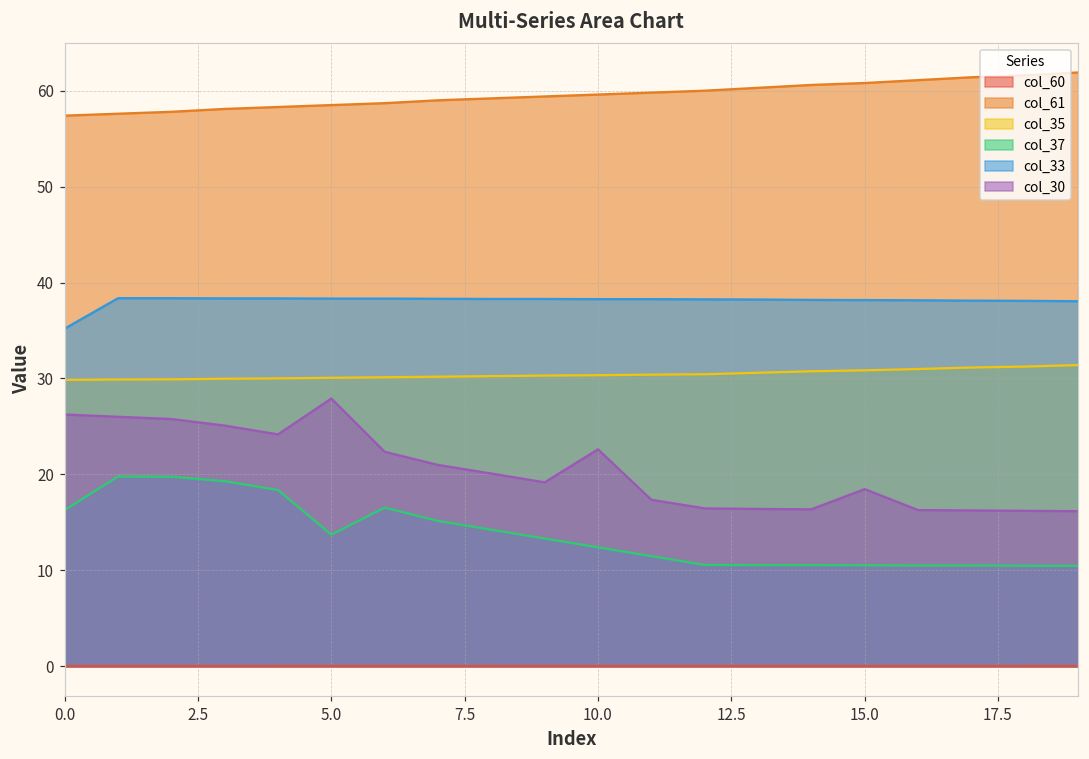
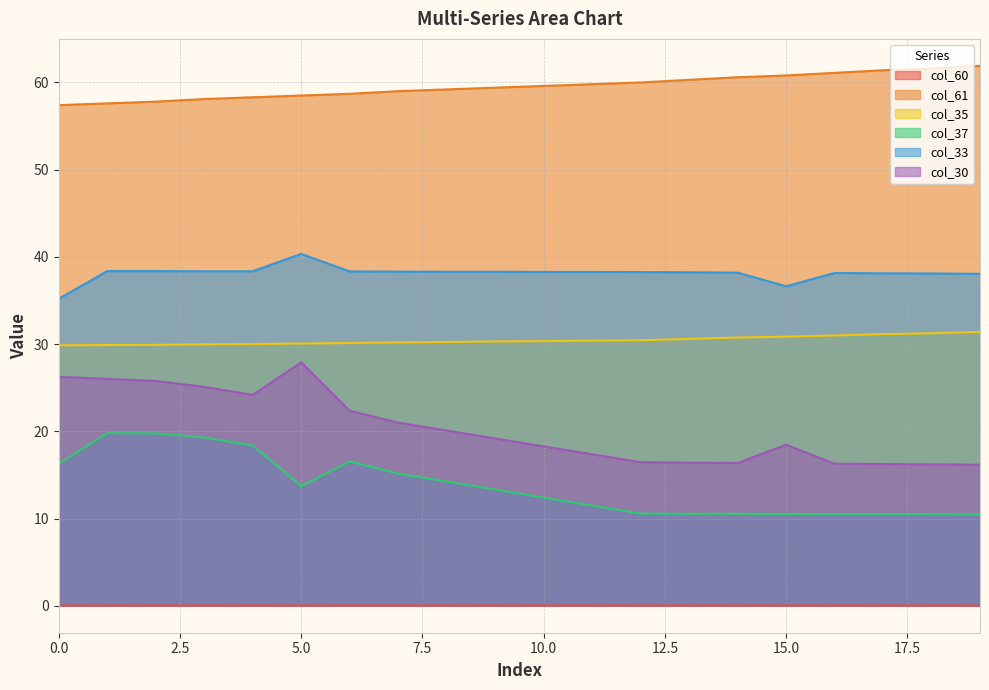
  {
    "col_35": {
      "0.0": 30,
      "5.0": 30,
      "10.0": 30,
      "15.0": 31
    },
    "col_37": {
      "0.0": 16,
      "5.0": 14,
      "10.0": 12,
      "15.0": 11
    },
    "col_33": {
      "0.0": 35,
-     "5.0": 38,
+     "5.0": 40,
      "10.0": 38,
-     "15.0": 38
+     "15.0": 37
    },
    "col_30": {
      "0.0": 26,
      "5.0": 28,
-     "10.0": 23,
+     "10.0": 18,
      "15.0": 18
    }
  }
